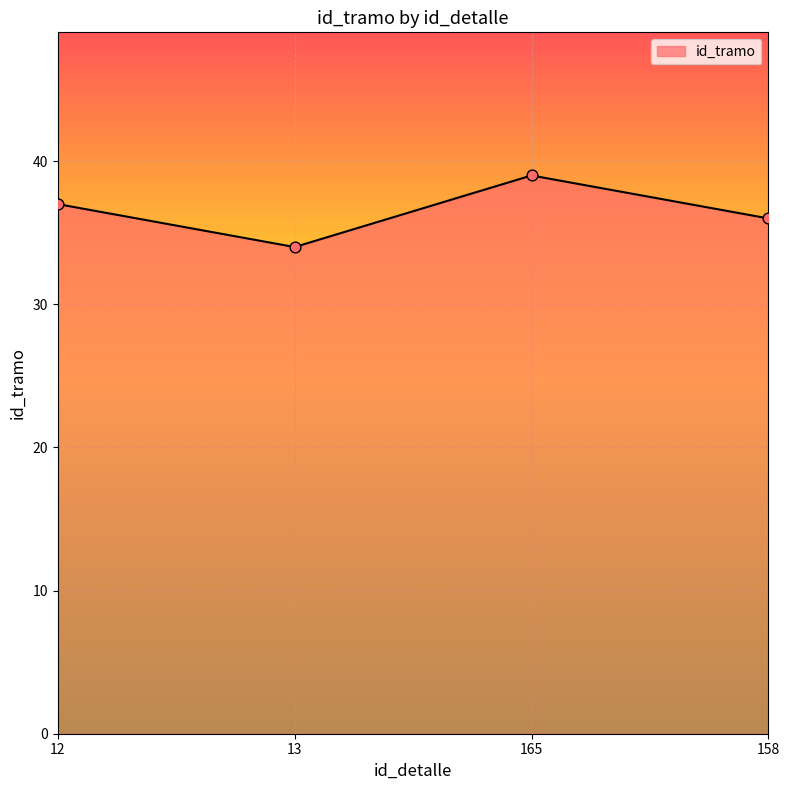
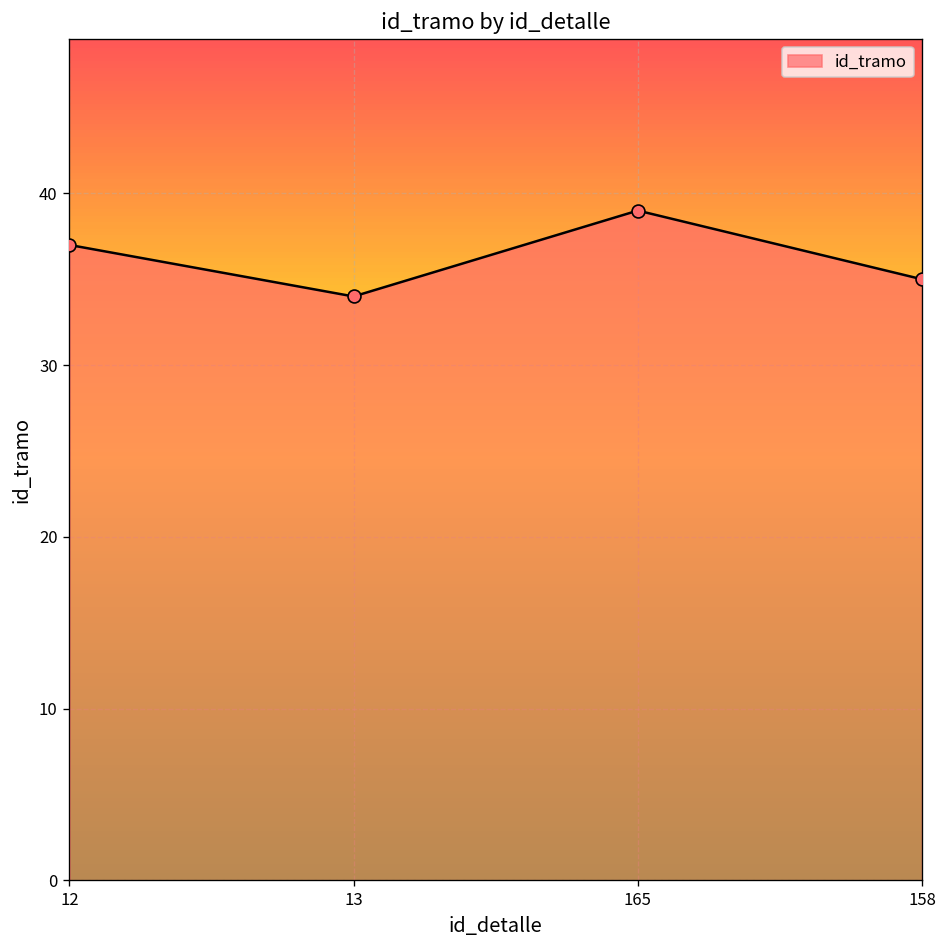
  {
    "12": 37,
    "13": 34,
    "165": 39,
-   "158": 36
+   "158": 35
  }
